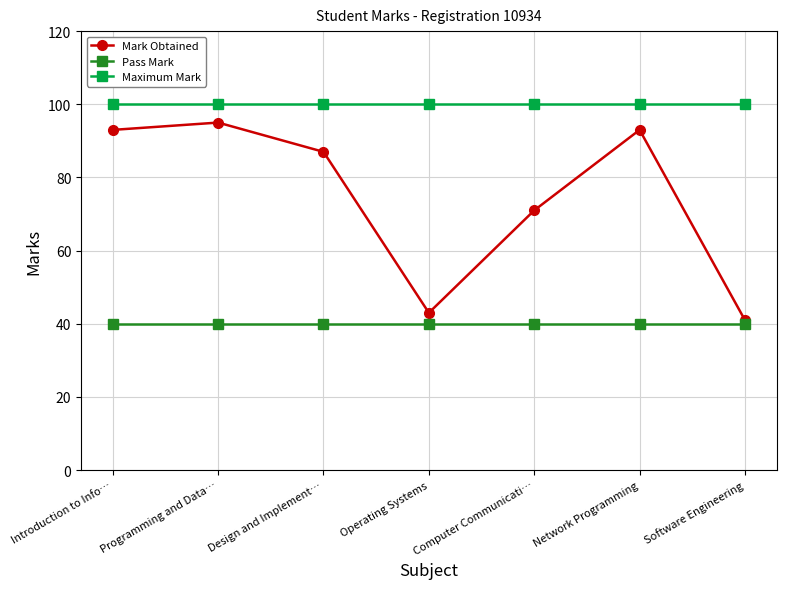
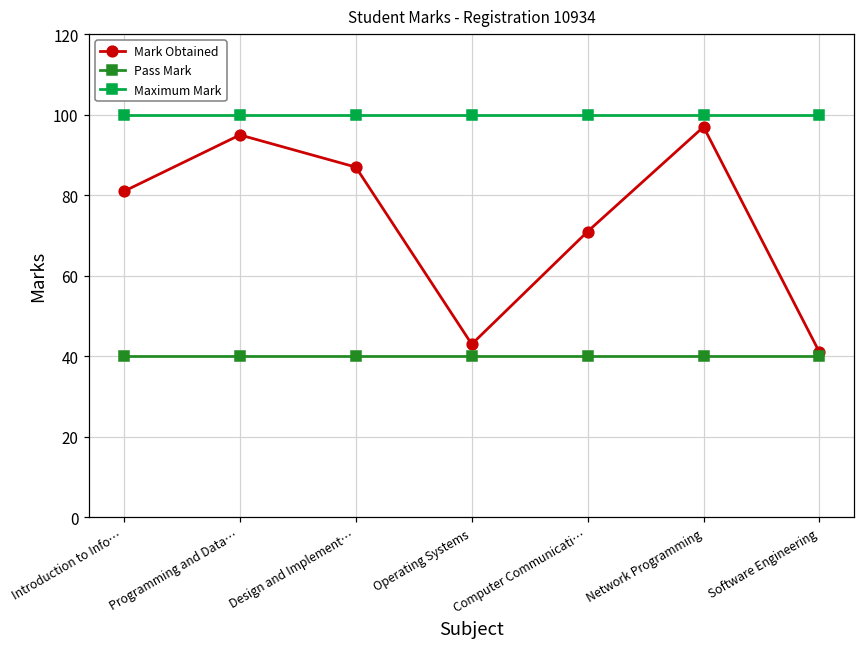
  {
    "Mark Obtained": {
-     "Introduction to Info…": 93,
+     "Introduction to Info…": 81,
      "Programming and Data…": 95,
      "Design and Implement…": 87,
      "Operating Systems": 43,
      "Computer Communicati…": 71,
-     "Network Programming": 93,
+     "Network Programming": 97,
      "Software Engineering": 41
    }
  }
